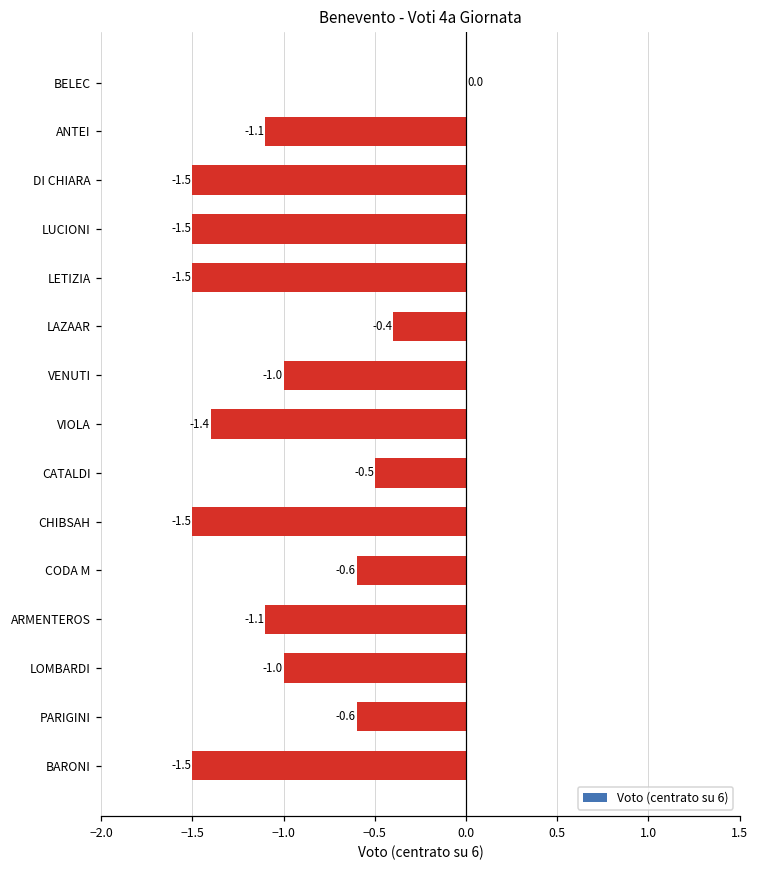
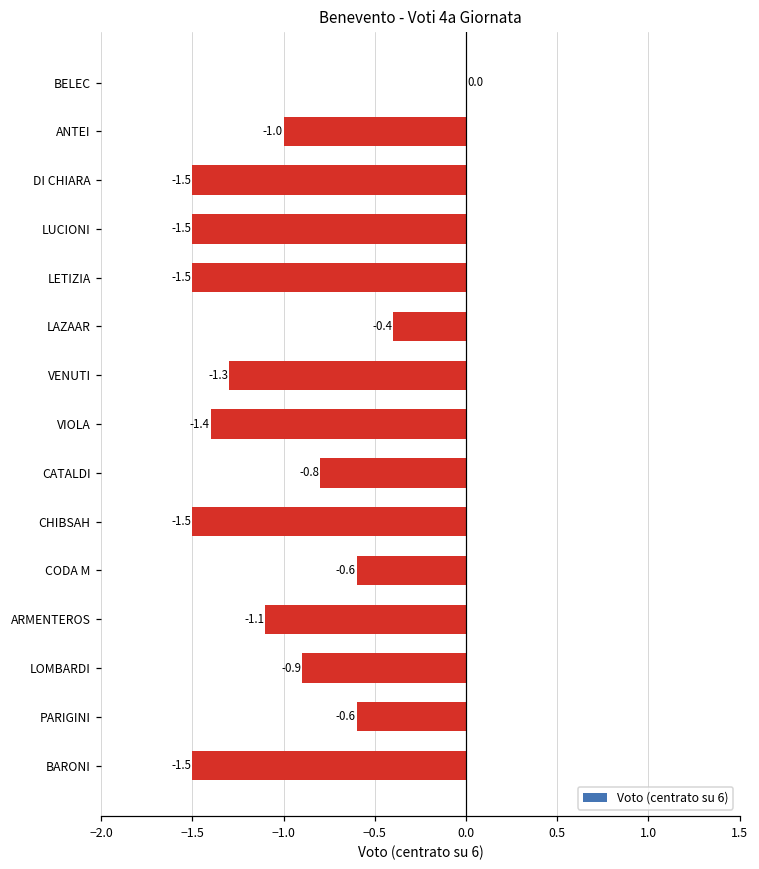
  {
    "BELEC": 0.0,
-   "ANTEI": -1.1,
+   "ANTEI": -1.0,
    "DI CHIARA": -1.5,
    "LUCIONI": -1.5,
    "LETIZIA": -1.5,
    "LAZAAR": -0.4,
-   "VENUTI": -1.0,
+   "VENUTI": -1.3,
    "VIOLA": -1.4,
-   "CATALDI": -0.5,
+   "CATALDI": -0.8,
    "CHIBSAH": -1.5,
    "CODA M": -0.6,
    "ARMENTEROS": -1.1,
-   "LOMBARDI": -1.0,
+   "LOMBARDI": -0.9,
    "PARIGINI": -0.6,
    "BARONI": -1.5
  }
